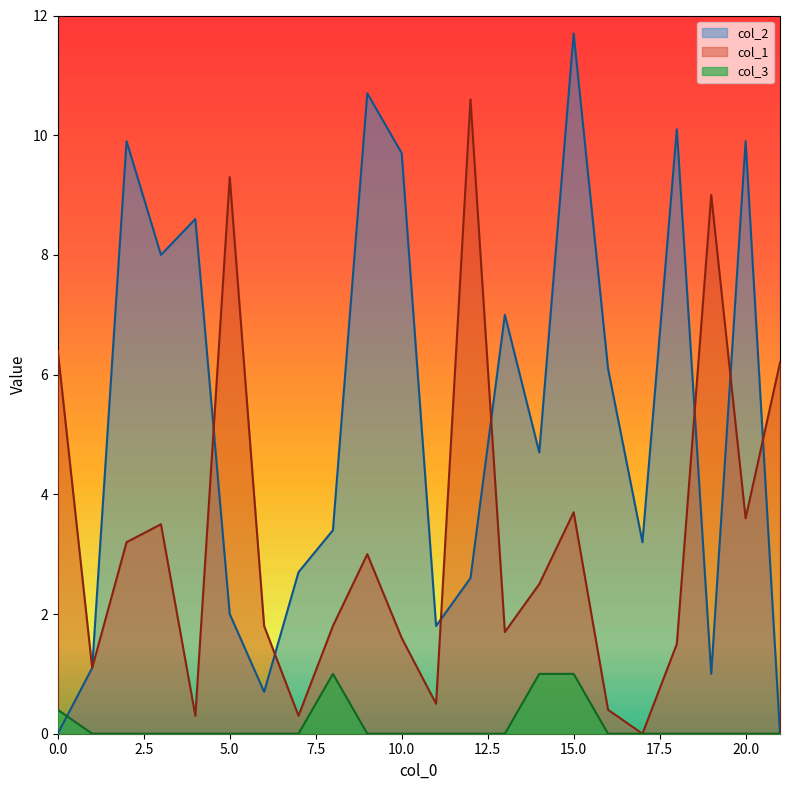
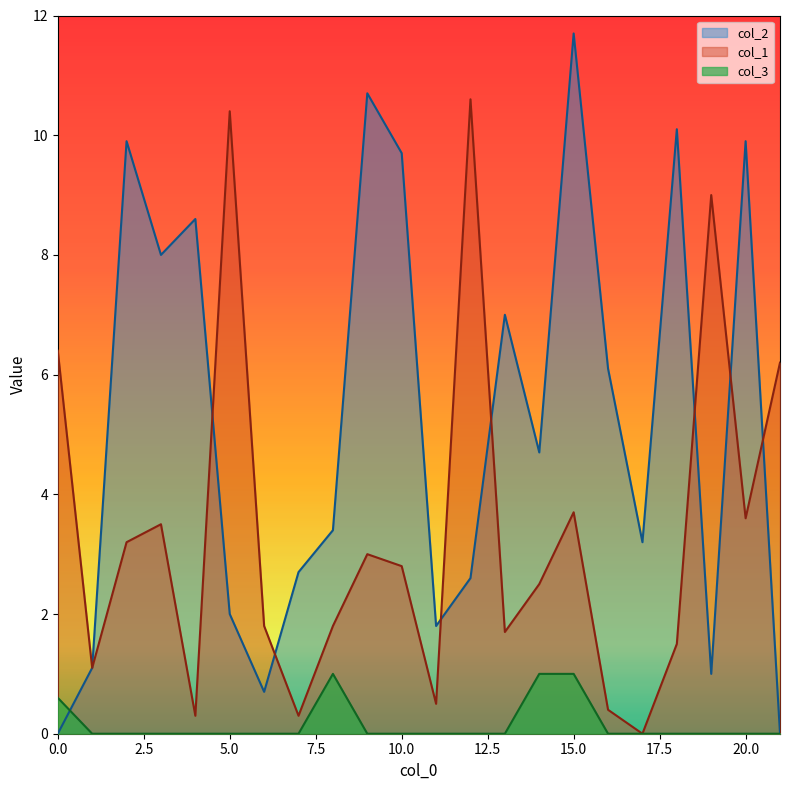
  {
    "col_2": {
      "0.0": 0.0,
      "5.0": 2.0,
      "10.0": 9.7,
      "15.0": 11.7,
      "20.0": 9.9
    },
    "col_1": {
      "0.0": 6.4,
-     "5.0": 9.3,
-     "10.0": 1.6,
+     "5.0": 10.4,
+     "10.0": 2.8,
      "15.0": 3.7,
      "20.0": 3.6
    },
    "col_3": {
-     "0.0": 0.4,
+     "0.0": 0.6,
      "5.0": 0.0,
      "10.0": 0.0,
      "15.0": 1.0,
      "20.0": 0.0
    }
  }
